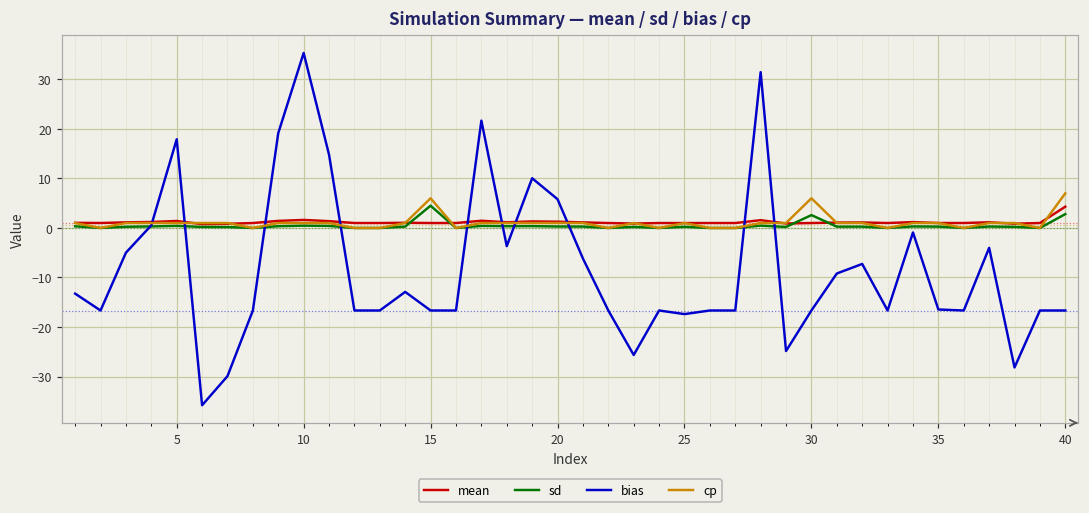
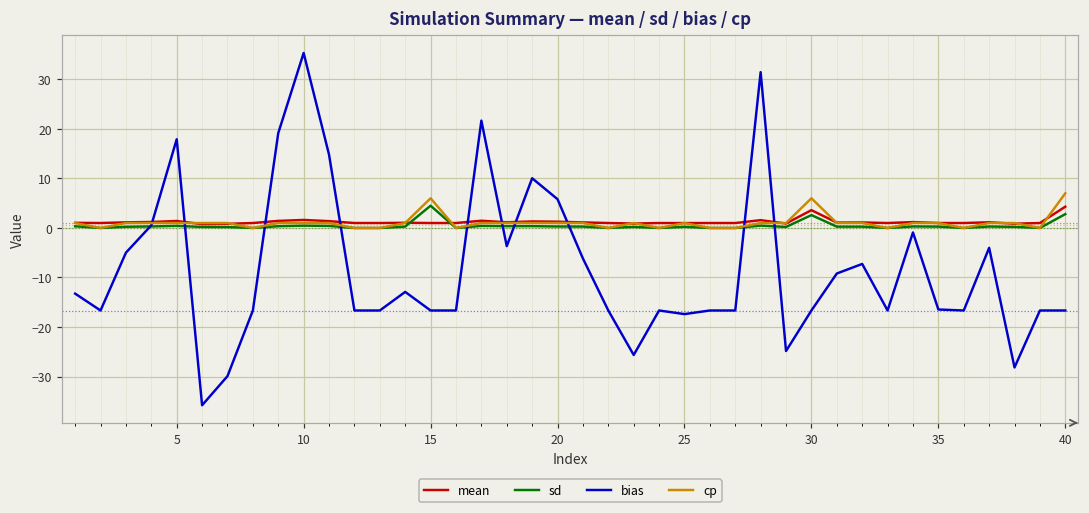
  {
    "mean": {
      "10": 2,
      "15": 1,
-     "30": 1,
+     "30": 4,
      "40": 4
    },
    "sd": {
      "5": 0,
      "15": 5,
      "20": 0,
      "25": 0,
      "30": 3,
      "35": 0,
      "40": 3
    },
    "bias": {
      "5": 18,
      "10": 35,
      "15": -17,
      "20": 6,
      "25": -17,
      "30": -17,
      "35": -16,
      "40": -17
    },
    "cp": {
      "15": 6,
      "30": 6,
      "40": 7
    }
  }
